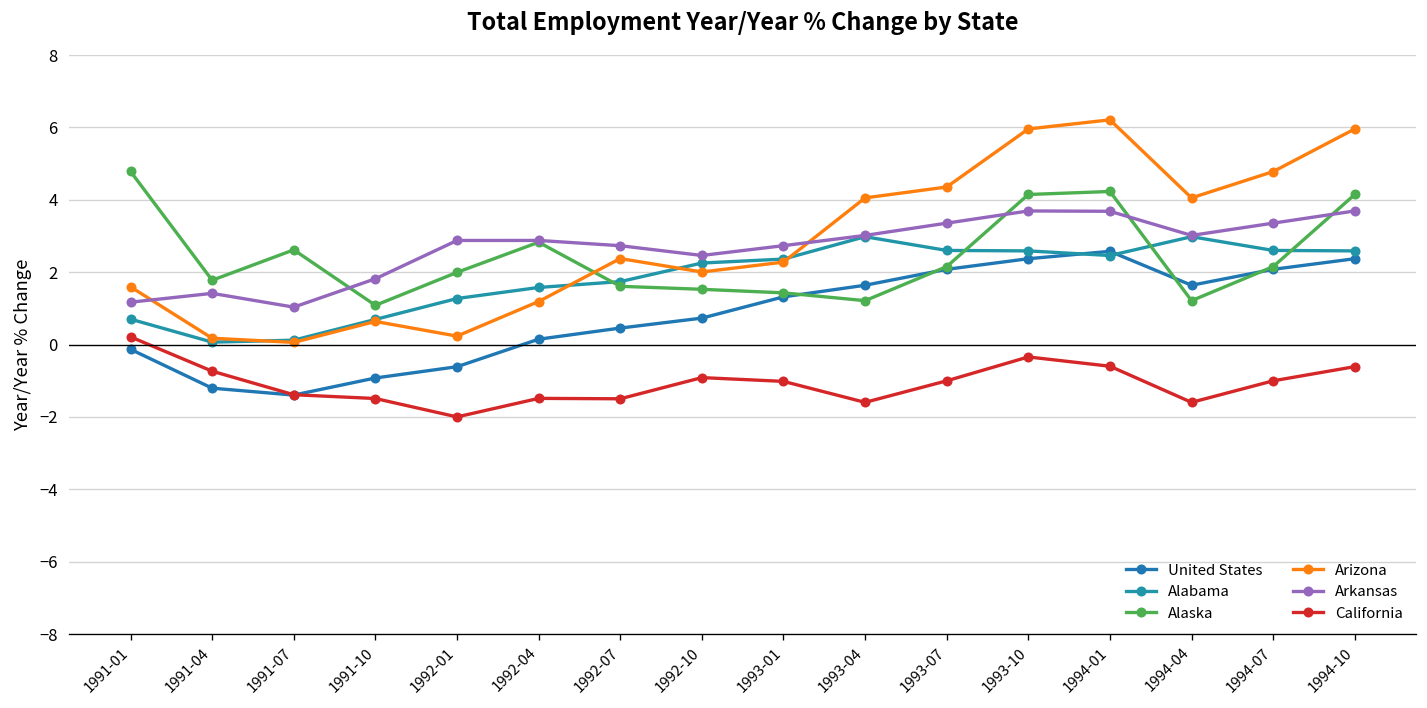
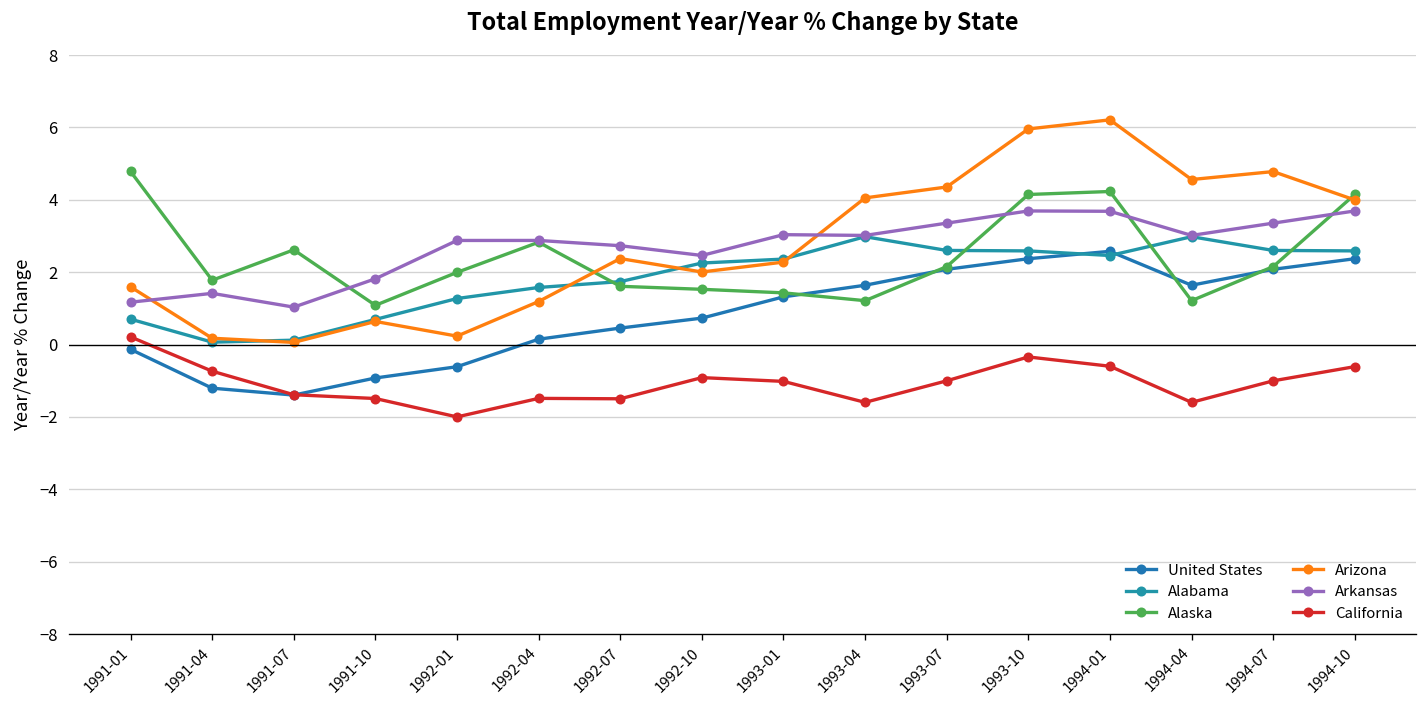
  {
    "Alaska": {
      "1991-01": 4.8,
      "1991-04": 1.8,
      "1991-07": 2.6,
      "1991-10": 1.1,
      "1992-01": 2.0,
      "1992-07": 1.6,
      "1992-10": 1.5,
      "1993-01": 1.4,
      "1993-04": 1.2,
      "1993-10": 4.1,
      "1994-01": 4.2,
      "1994-04": 1.2,
      "1994-10": 4.1
    },
    "Arizona": {
      "1991-01": 1.6,
      "1991-04": 0.2,
      "1992-01": 0.2,
      "1992-04": 1.2,
      "1992-07": 2.4,
      "1992-10": 2.0,
      "1993-04": 4.1,
      "1993-07": 4.4,
      "1993-10": 6.0,
      "1994-01": 6.2,
-     "1994-04": 4.1,
+     "1994-04": 4.6,
      "1994-07": 4.8,
-     "1994-10": 6.0
+     "1994-10": 4.0
    },
    "Arkansas": {
      "1991-01": 1.2,
      "1991-04": 1.4,
      "1991-07": 1.0,
      "1991-10": 1.8,
      "1992-01": 2.9,
      "1992-07": 2.7,
      "1992-10": 2.5,
-     "1993-01": 2.7,
+     "1993-01": 3.0,
      "1993-07": 3.4,
      "1993-10": 3.7,
      "1994-01": 3.7,
      "1994-07": 3.4,
      "1994-10": 3.7
    },
    "California": {
      "1991-01": 0.2,
      "1991-04": -0.7,
      "1991-10": -1.5,
      "1992-01": -2.0,
      "1992-04": -1.5,
      "1992-07": -1.5,
      "1992-10": -0.9,
      "1993-01": -1.0,
      "1993-04": -1.6,
      "1993-07": -1.0,
      "1993-10": -0.3,
      "1994-01": -0.6,
      "1994-04": -1.6,
      "1994-07": -1.0,
      "1994-10": -0.6
    }
  }
